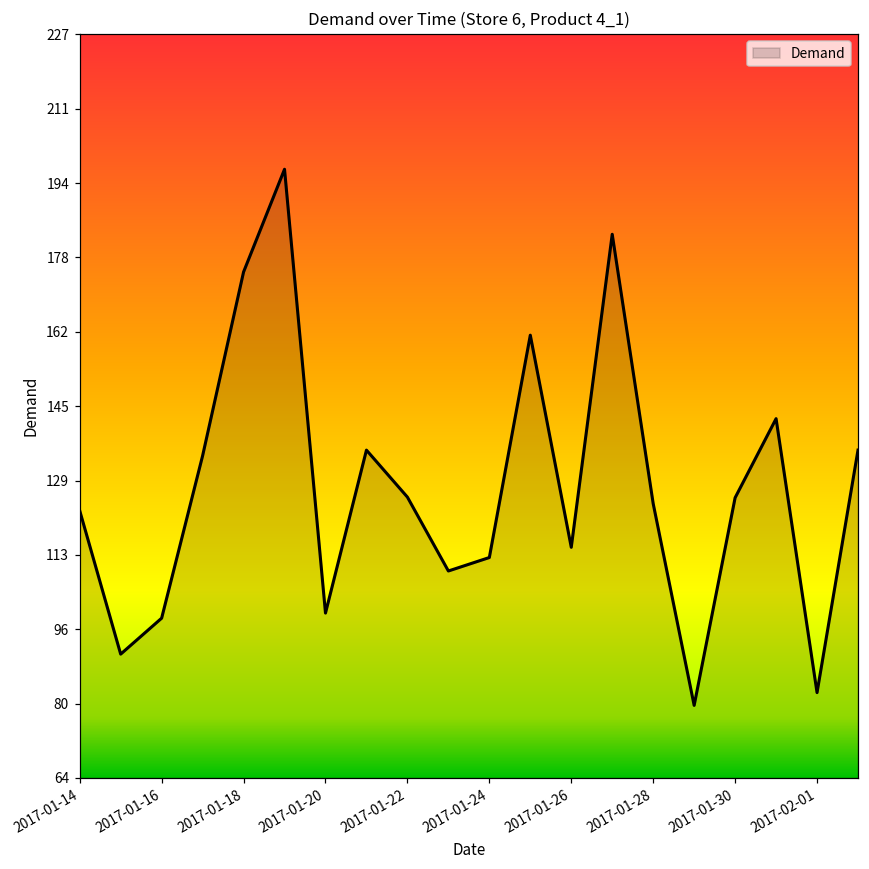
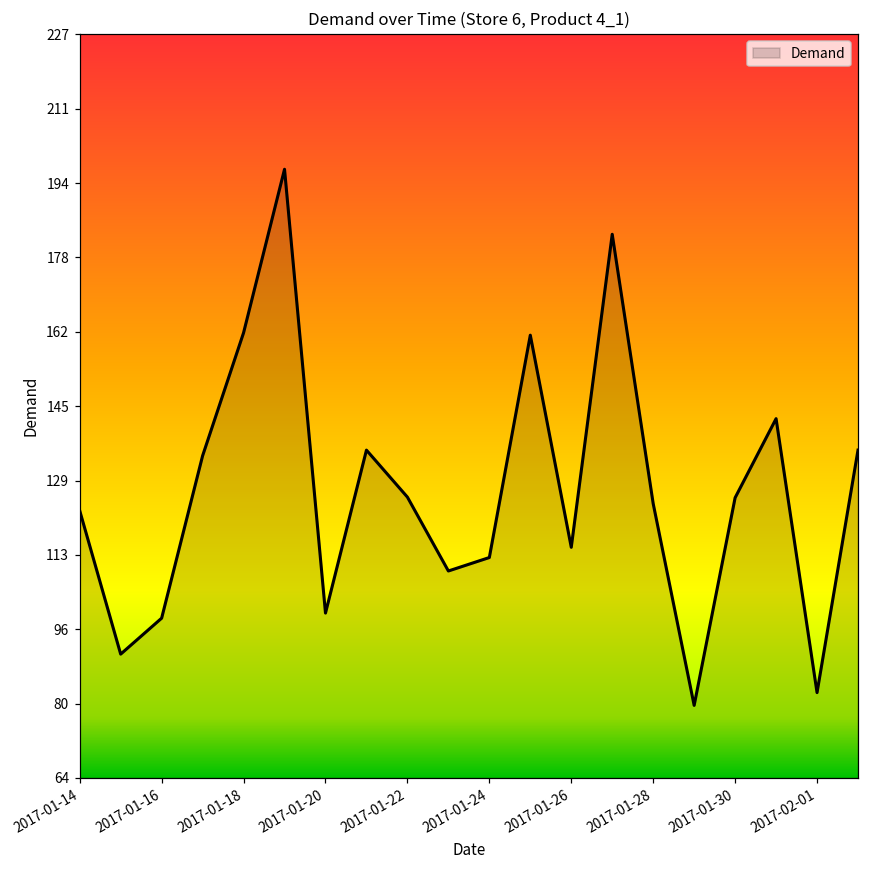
  {
    "2017-01-14": 122,
    "2017-01-16": 99,
-   "2017-01-18": 175,
+   "2017-01-18": 162,
    "2017-01-20": 100,
    "2017-01-22": 125,
    "2017-01-24": 112,
    "2017-01-26": 114,
    "2017-01-28": 124,
    "2017-01-30": 125,
    "2017-02-01": 82
  }
